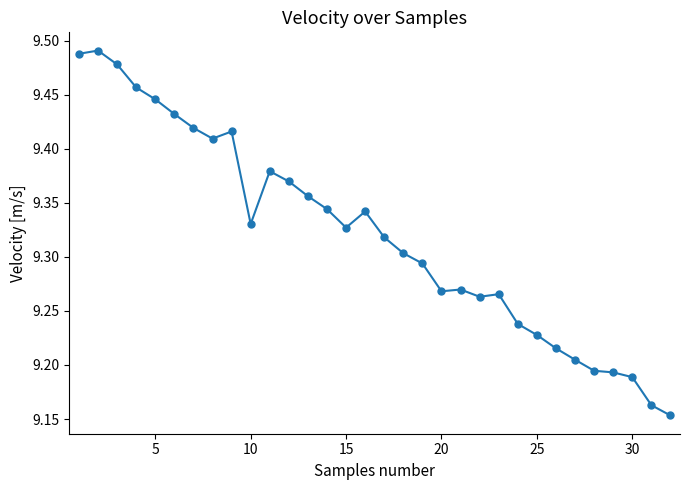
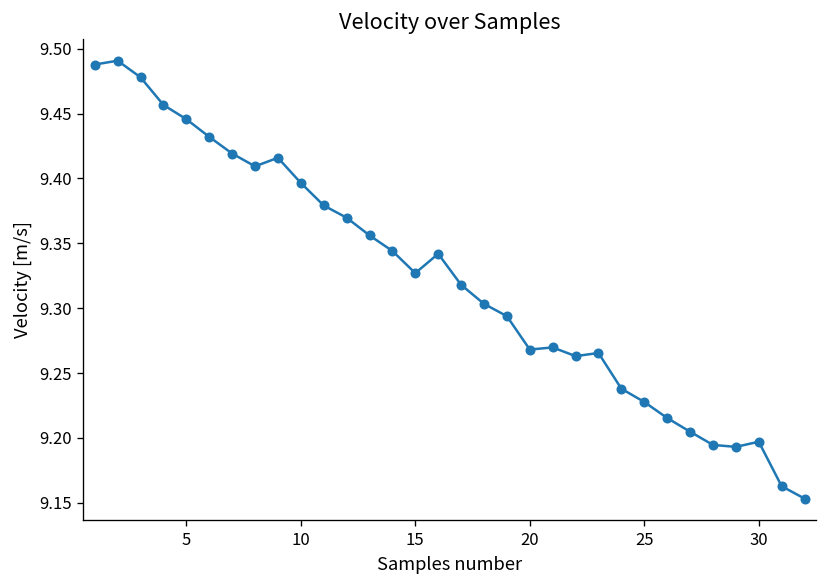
  {
    "5": 9.446,
-   "10": 9.330,
+   "10": 9.397,
    "15": 9.327,
    "20": 9.268,
    "25": 9.228,
-   "30": 9.189
+   "30": 9.197
  }
